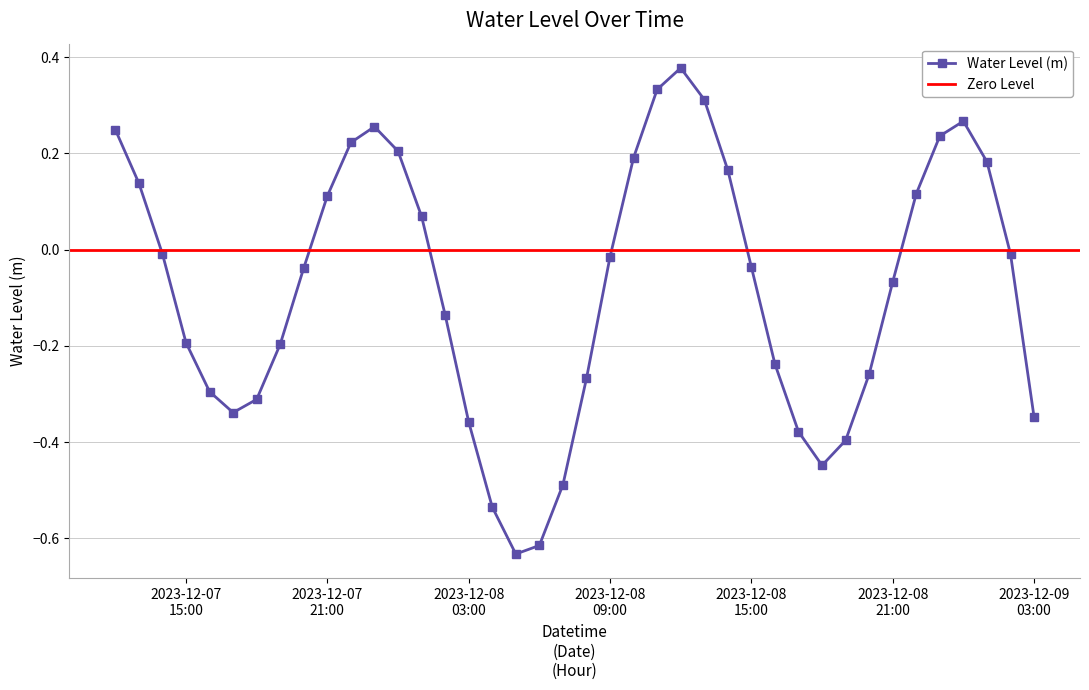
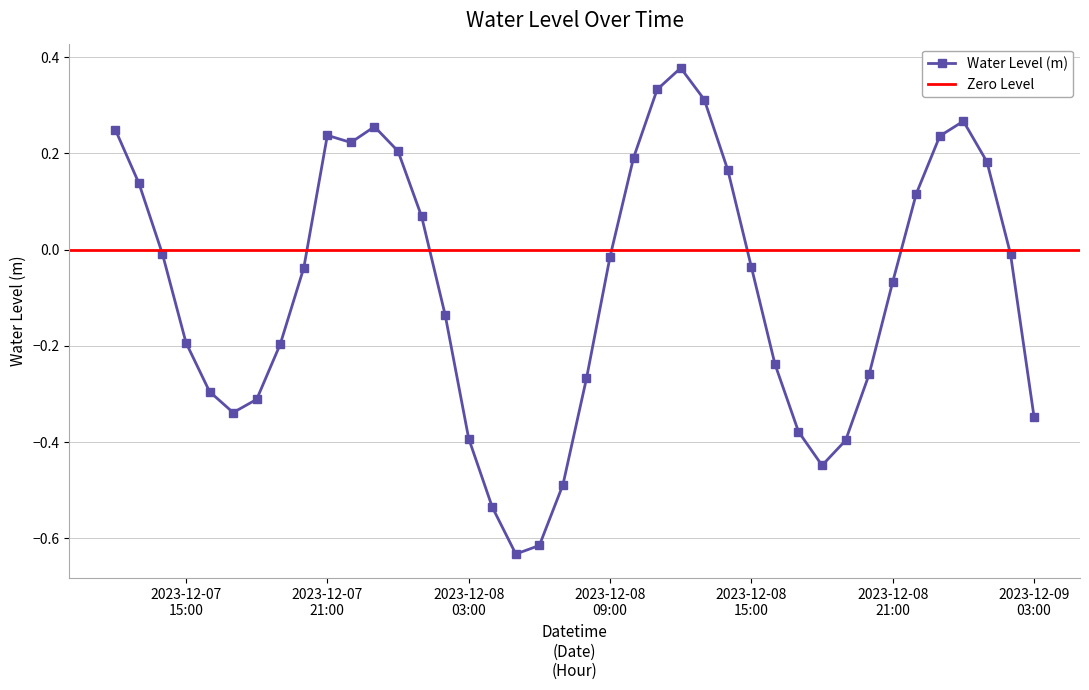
  {
    "2023-12-07 15:00": -0.19,
-   "2023-12-07 21:00": 0.11,
-   "2023-12-08 03:00": -0.36,
+   "2023-12-07 21:00": 0.24,
+   "2023-12-08 03:00": -0.39,
    "2023-12-08 09:00": -0.01,
    "2023-12-08 15:00": -0.04,
    "2023-12-08 21:00": -0.07,
    "2023-12-09 03:00": -0.35
  }
